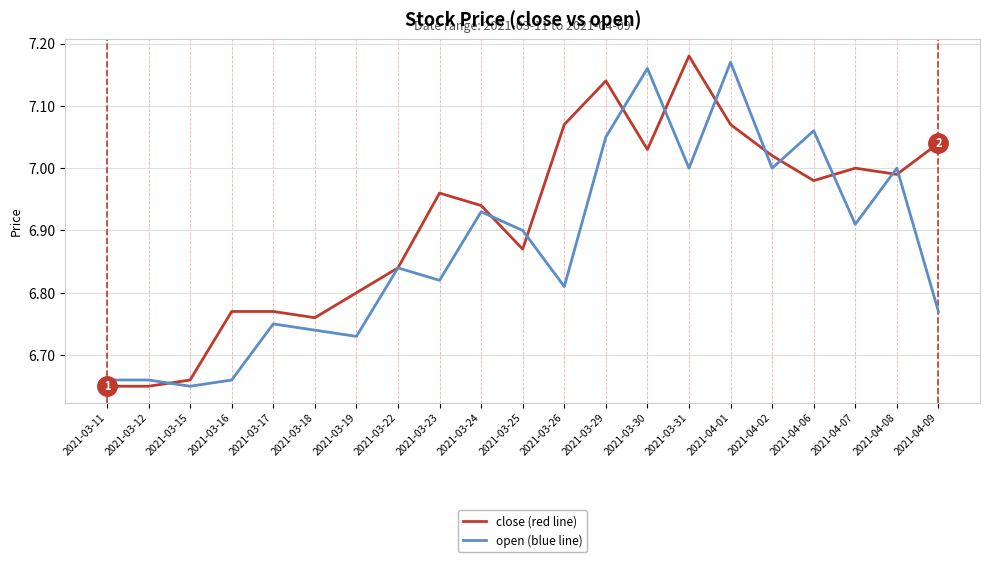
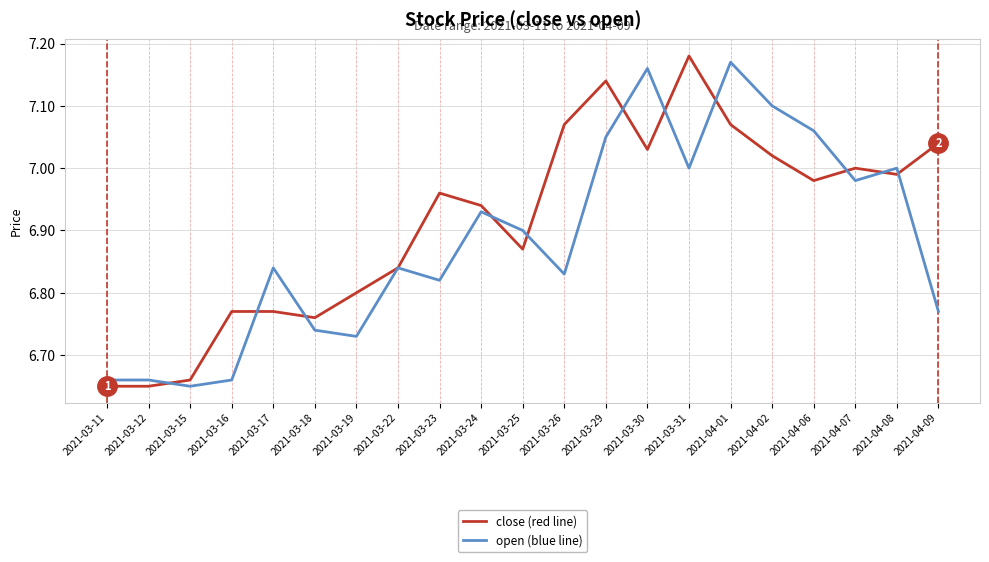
  {
    "open (blue line)": {
      "2021-03-12": 6.66,
      "2021-03-15": 6.65,
      "2021-03-16": 6.66,
-     "2021-03-17": 6.75,
+     "2021-03-17": 6.84,
      "2021-03-18": 6.74,
      "2021-03-19": 6.73,
      "2021-03-23": 6.82,
      "2021-03-24": 6.93,
      "2021-03-25": 6.90,
-     "2021-03-26": 6.81,
+     "2021-03-26": 6.83,
      "2021-03-29": 7.05,
      "2021-03-30": 7.16,
      "2021-03-31": 7.00,
      "2021-04-01": 7.17,
-     "2021-04-02": 7.0,
+     "2021-04-02": 7.1,
      "2021-04-06": 7.06,
-     "2021-04-07": 6.91,
+     "2021-04-07": 6.98,
      "2021-04-08": 7.00,
      "2021-04-09": 6.77
    }
  }
